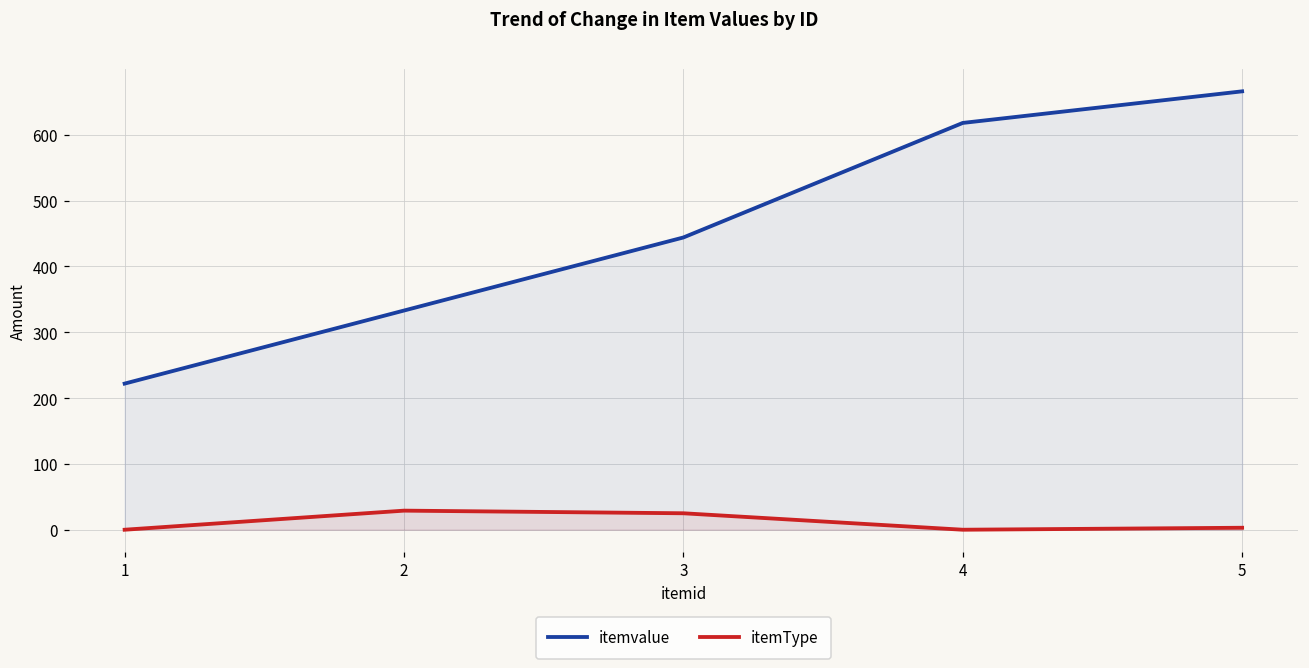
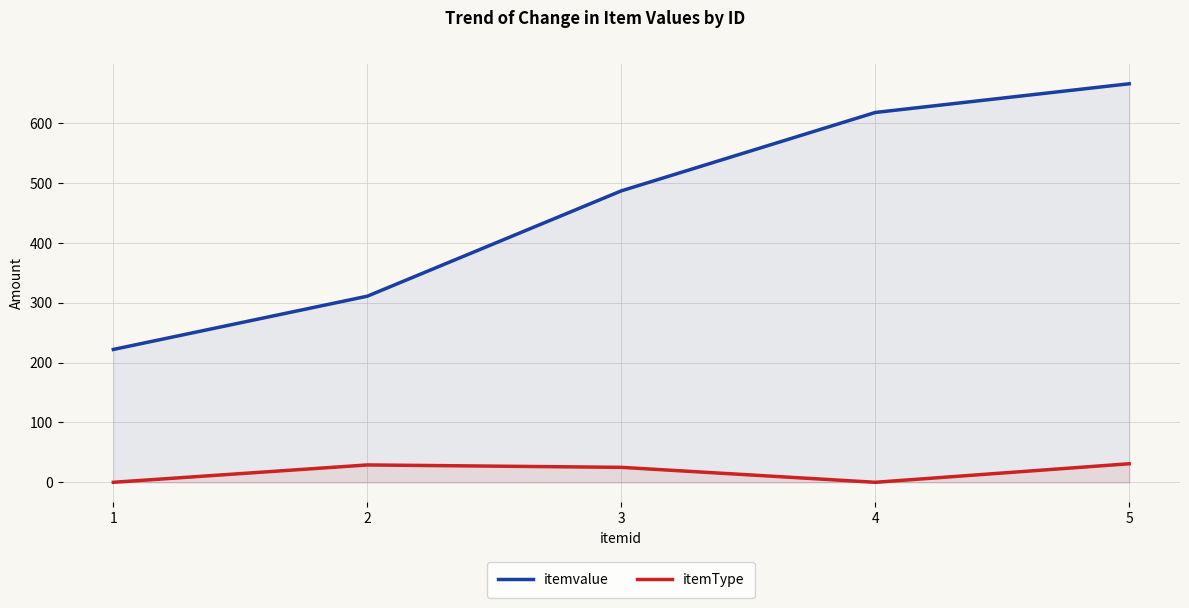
  {
    "itemvalue": {
      "1": 220,
-     "2": 330,
-     "3": 440,
+     "2": 310,
+     "3": 490,
      "4": 620,
      "5": 670
    },
    "itemType": {
      "1": 0,
      "2": 30,
      "3": 30,
      "4": 0,
-     "5": 0
+     "5": 30
    }
  }
